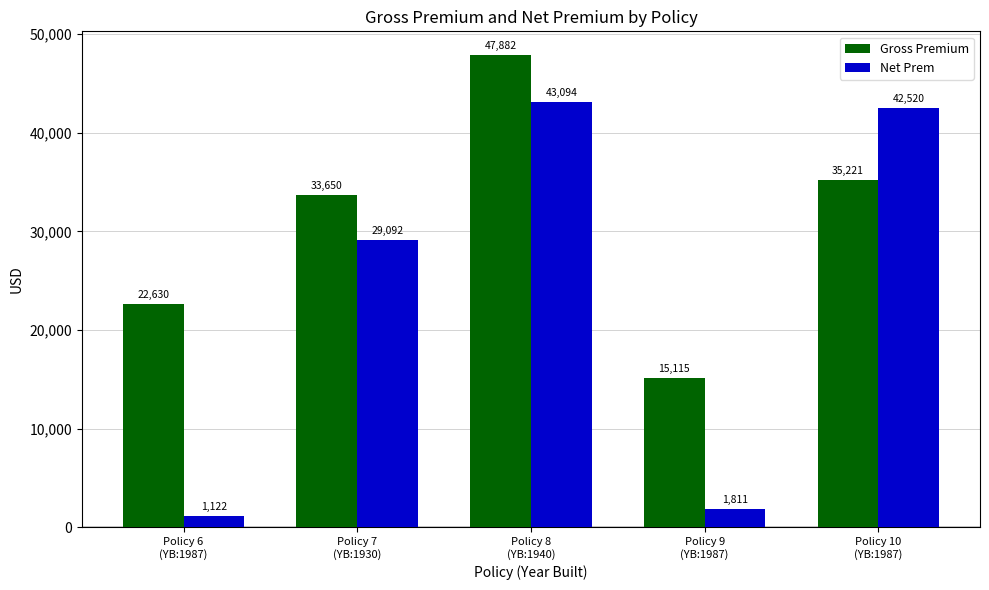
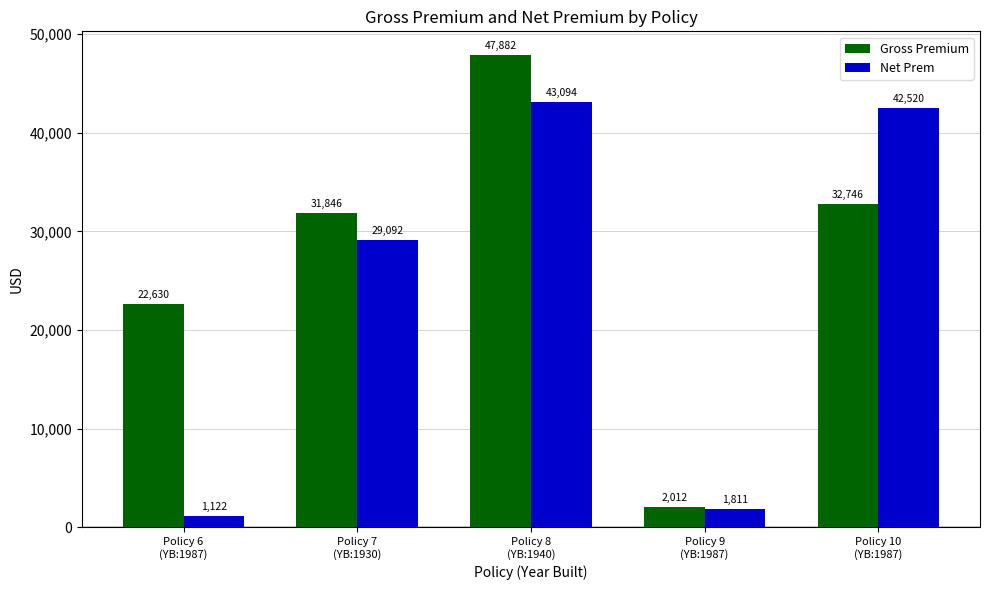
  {
    "Gross Premium": {
      "Policy 6 (YB:1987)": "22,630",
-     "Policy 7 (YB:1930)": "33,650",
+     "Policy 7 (YB:1930)": "31,846",
      "Policy 8 (YB:1940)": "47,882",
-     "Policy 9 (YB:1987)": "15,115",
-     "Policy 10 (YB:1987)": "35,221"
+     "Policy 9 (YB:1987)": "2,012",
+     "Policy 10 (YB:1987)": "32,746"
    },
    "Net Prem": {
      "Policy 6 (YB:1987)": "1,122",
      "Policy 7 (YB:1930)": "29,092",
      "Policy 8 (YB:1940)": "43,094",
      "Policy 9 (YB:1987)": "1,811",
      "Policy 10 (YB:1987)": "42,520"
    }
  }
